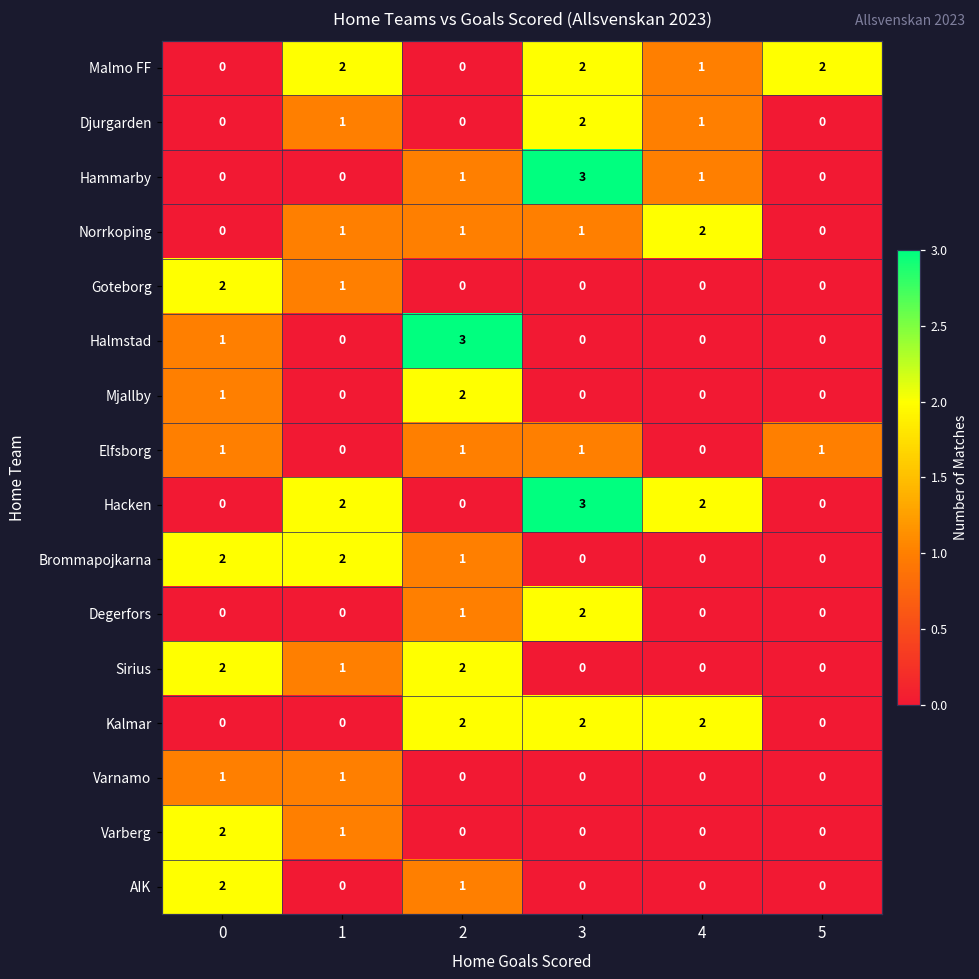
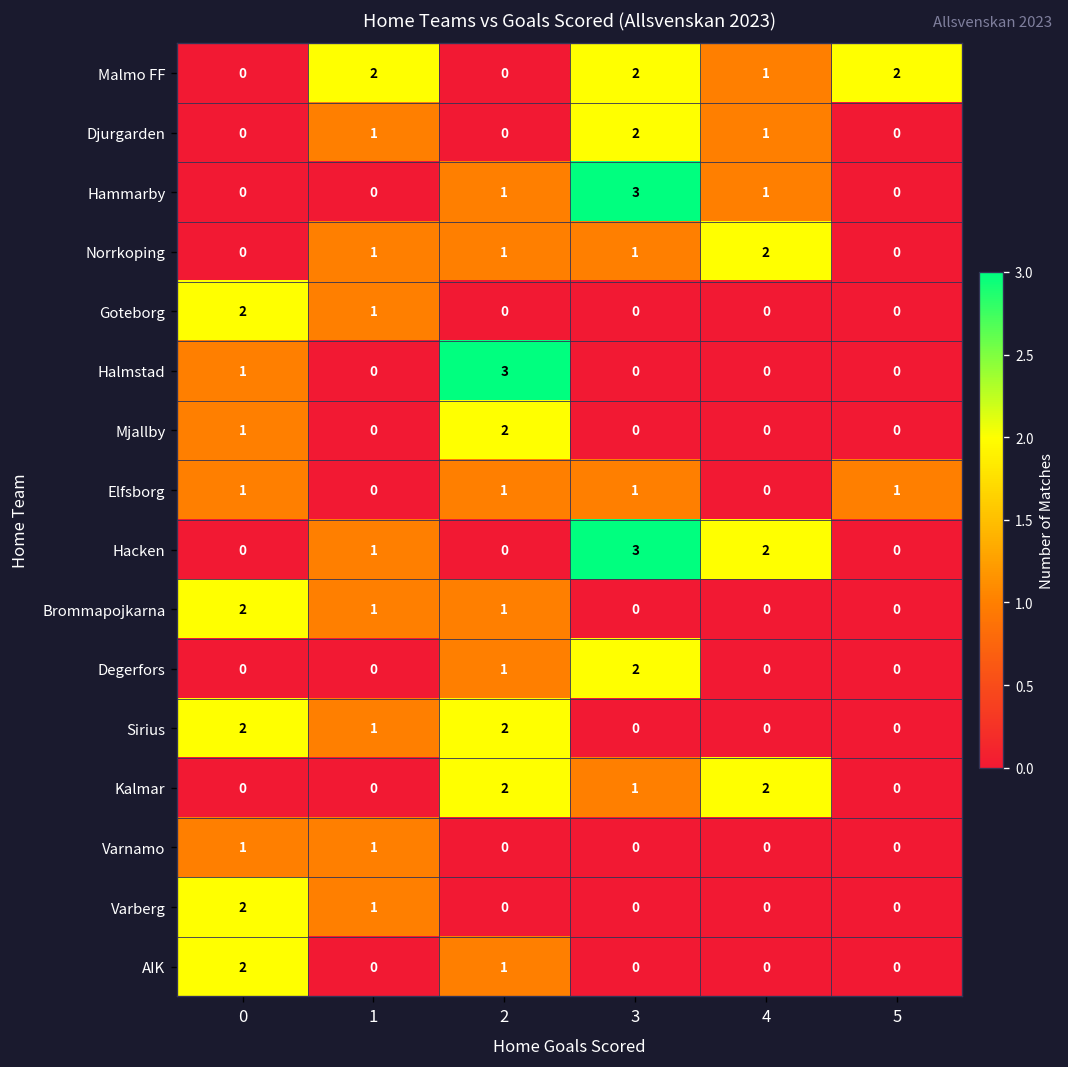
  {
    "Malmo FF": {
      "0": 0,
      "1": 2,
      "2": 0,
      "3": 2,
      "4": 1,
      "5": 2
    },
    "Djurgarden": {
      "0": 0,
      "1": 1,
      "2": 0,
      "3": 2,
      "4": 1,
      "5": 0
    },
    "Hammarby": {
      "0": 0,
      "1": 0,
      "2": 1,
      "3": 3,
      "4": 1,
      "5": 0
    },
    "Norrkoping": {
      "0": 0,
      "1": 1,
      "2": 1,
      "3": 1,
      "4": 2,
      "5": 0
    },
    "Goteborg": {
      "0": 2,
      "1": 1,
      "2": 0,
      "3": 0,
      "4": 0,
      "5": 0
    },
    "Halmstad": {
      "0": 1,
      "1": 0,
      "2": 3,
      "3": 0,
      "4": 0,
      "5": 0
    },
    "Mjallby": {
      "0": 1,
      "1": 0,
      "2": 2,
      "3": 0,
      "4": 0,
      "5": 0
    },
    "Elfsborg": {
      "0": 1,
      "1": 0,
      "2": 1,
      "3": 1,
      "4": 0,
      "5": 1
    },
    "Hacken": {
      "0": 0,
-     "1": 2,
+     "1": 1,
      "2": 0,
      "3": 3,
      "4": 2,
      "5": 0
    },
    "Brommapojkarna": {
      "0": 2,
-     "1": 2,
+     "1": 1,
      "2": 1,
      "3": 0,
      "4": 0,
      "5": 0
    },
    "Degerfors": {
      "0": 0,
      "1": 0,
      "2": 1,
      "3": 2,
      "4": 0,
      "5": 0
    },
    "Sirius": {
      "0": 2,
      "1": 1,
      "2": 2,
      "3": 0,
      "4": 0,
      "5": 0
    },
    "Kalmar": {
      "0": 0,
      "1": 0,
      "2": 2,
-     "3": 2,
+     "3": 1,
      "4": 2,
      "5": 0
    },
    "Varnamo": {
      "0": 1,
      "1": 1,
      "2": 0,
      "3": 0,
      "4": 0,
      "5": 0
    },
    "Varberg": {
      "0": 2,
      "1": 1,
      "2": 0,
      "3": 0,
      "4": 0,
      "5": 0
    },
    "AIK": {
      "0": 2,
      "1": 0,
      "2": 1,
      "3": 0,
      "4": 0,
      "5": 0
    }
  }
